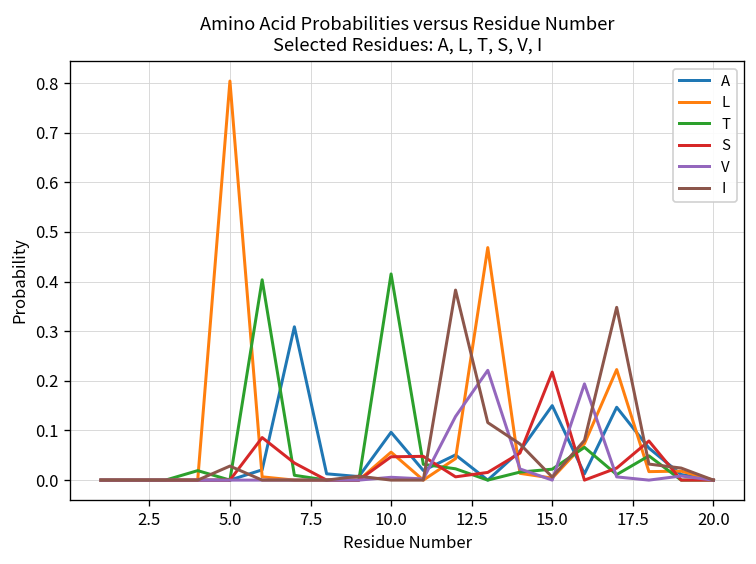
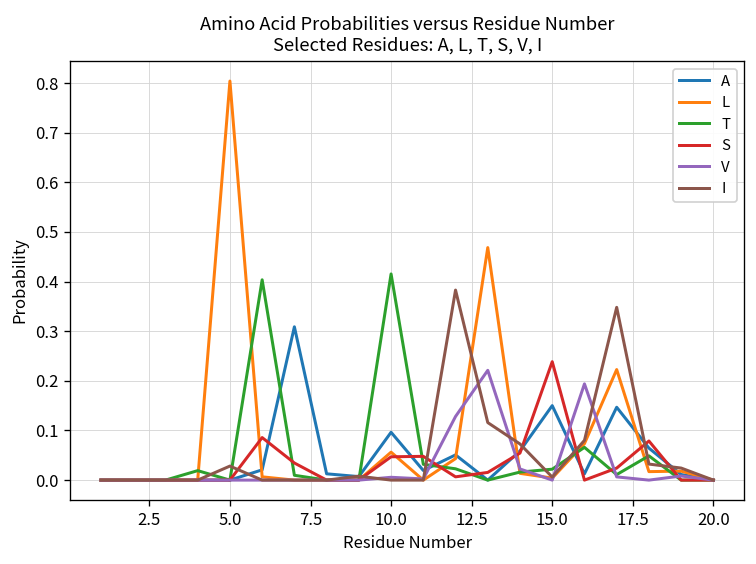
  {
    "A": {
      "10.0": 0.10,
      "15.0": 0.15
    },
    "L": {
      "5.0": 0.80,
      "10.0": 0.06
    },
    "T": {
      "10.0": 0.42,
      "15.0": 0.02
    },
    "S": {
      "10.0": 0.05,
-     "15.0": 0.22
+     "15.0": 0.24
    },
    "I": {
      "5.0": 0.03
    }
  }
